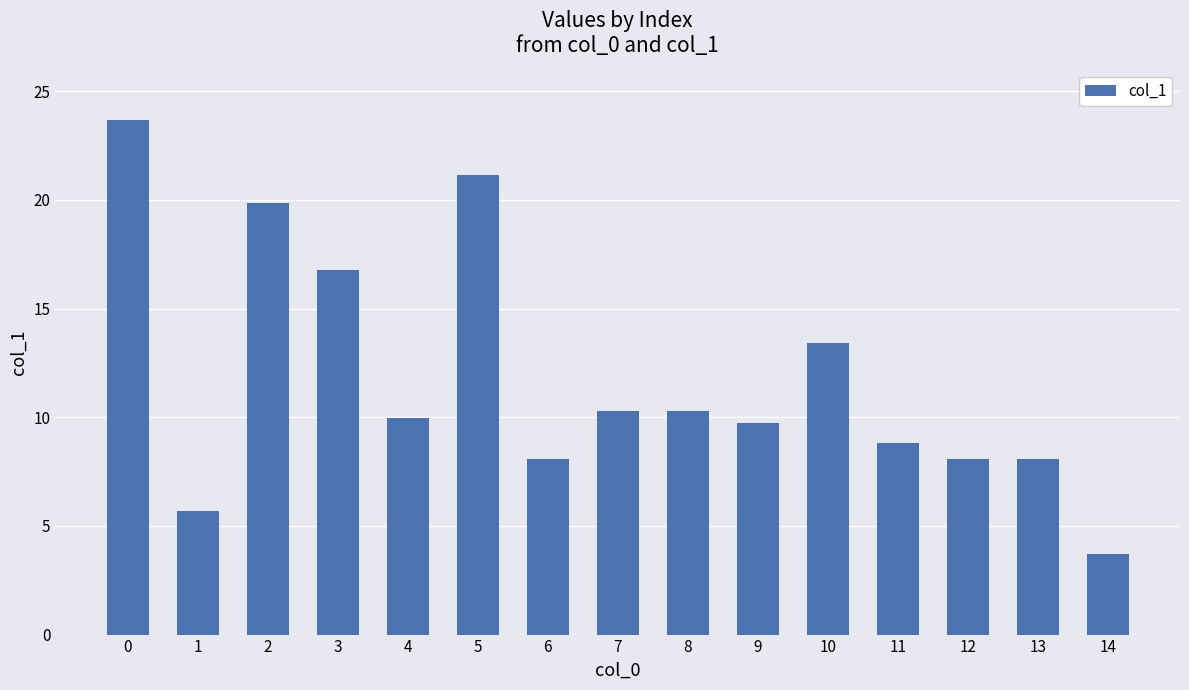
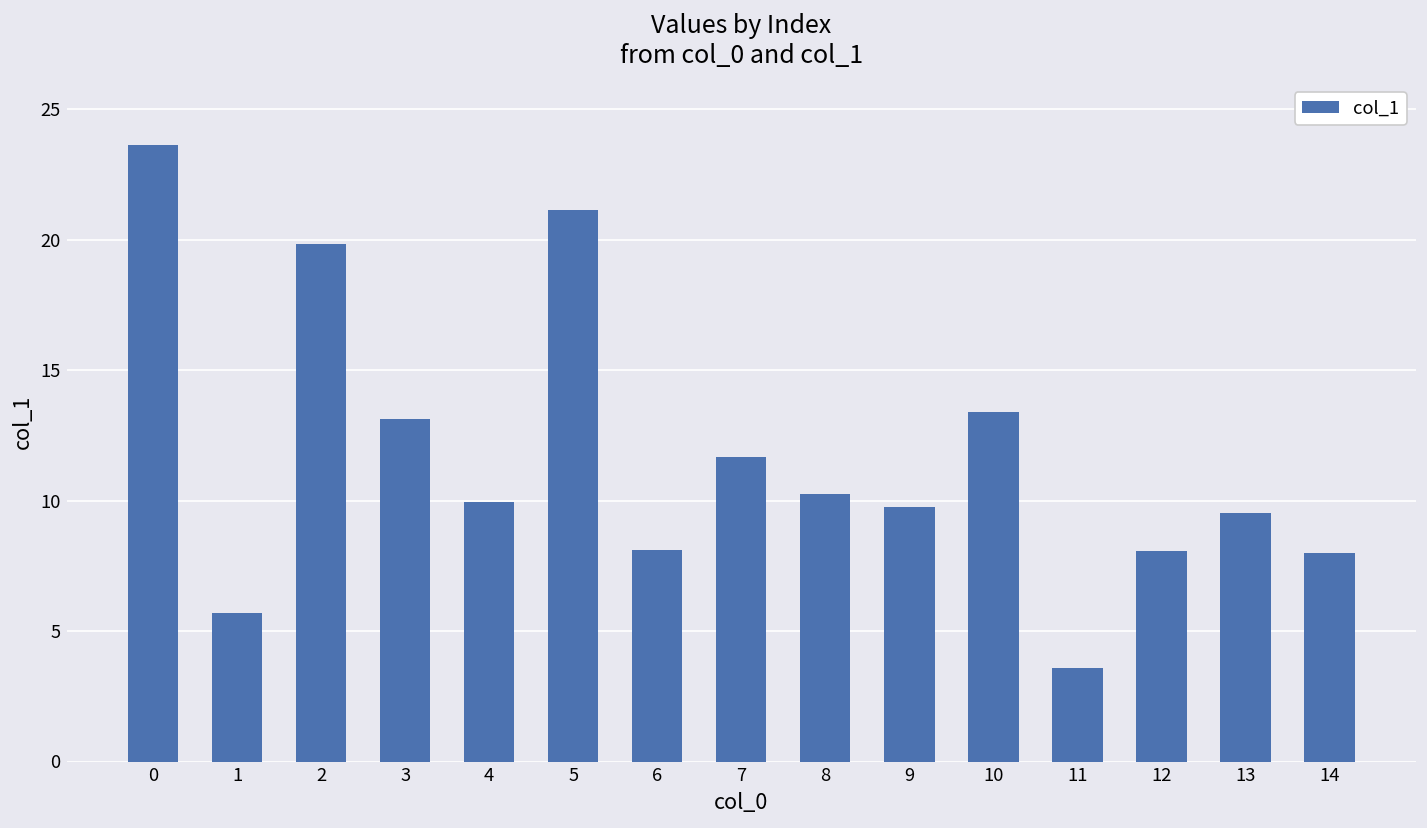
  {
    "0": 23.7,
    "1": 5.7,
    "2": 19.8,
-   "3": 16.8,
+   "3": 13.1,
    "4": 9.9,
    "5": 21.1,
    "6": 8.1,
-   "7": 10.3,
+   "7": 11.7,
    "8": 10.3,
    "9": 9.7,
    "10": 13.4,
-   "11": 8.8,
+   "11": 3.6,
    "12": 8.1,
-   "13": 8.1,
-   "14": 3.7
+   "13": 9.5,
+   "14": 8.0
  }
